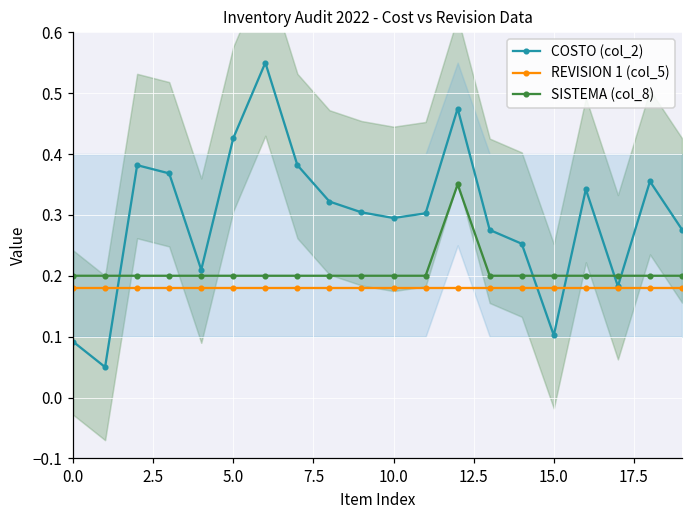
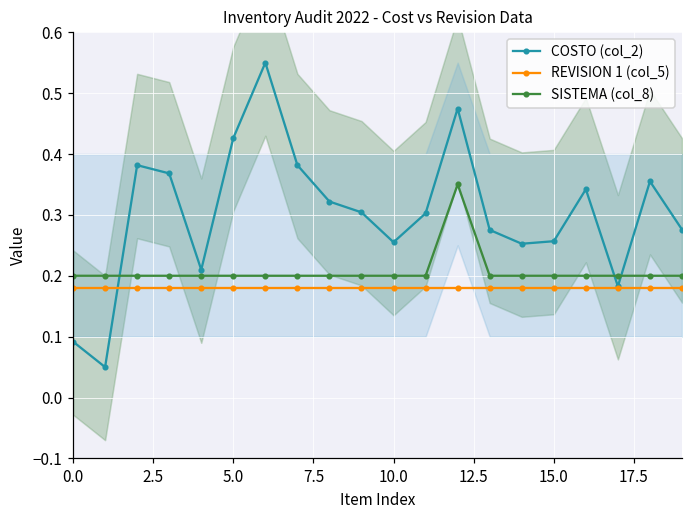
  {
    "COSTO (col_2)": {
      "0.0": 0.09,
      "5.0": 0.43,
-     "10.0": 0.29,
-     "15.0": 0.10
+     "10.0": 0.26,
+     "15.0": 0.26
    },
    "REVISION 1 (col_5)": {
      "0.0": 0.18,
      "5.0": 0.18,
      "10.0": 0.18,
      "15.0": 0.18
    },
    "SISTEMA (col_8)": {
      "0.0": 0.20,
      "5.0": 0.20,
      "10.0": 0.20,
      "15.0": 0.20
    }
  }
